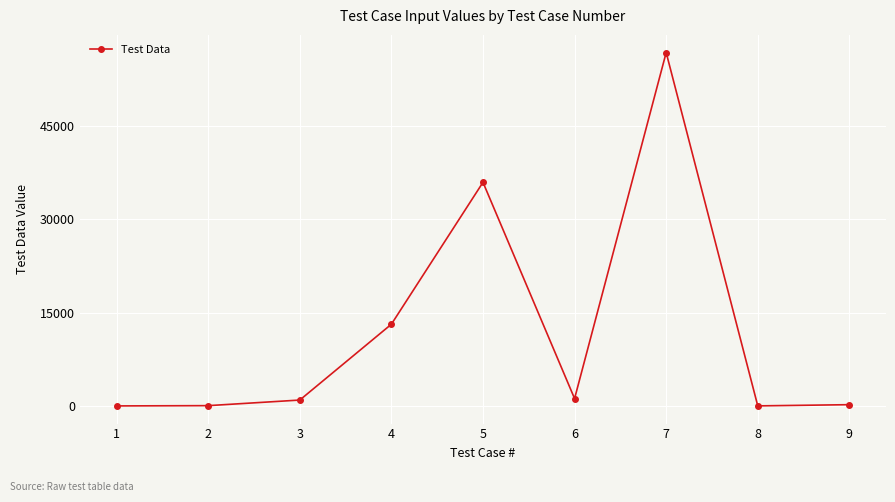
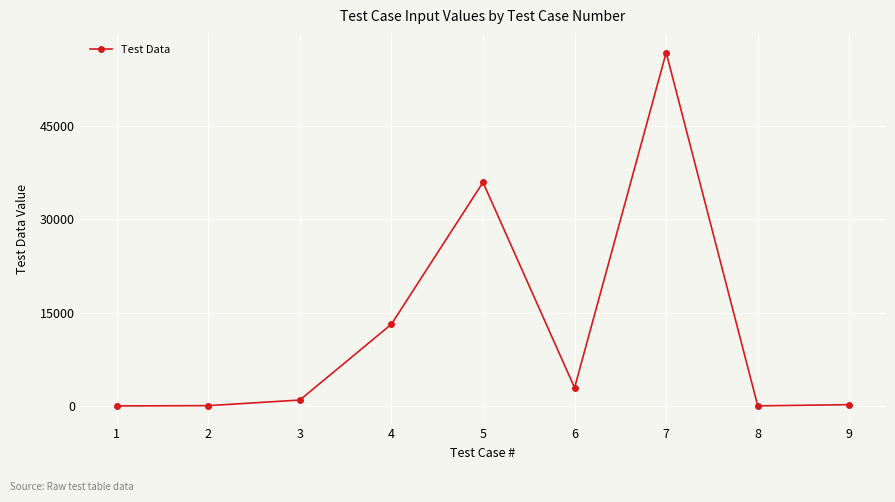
  {
    "1": 0,
    "2": 0,
    "3": 1000,
    "4": 13000,
    "5": 36000,
-   "6": 1000,
+   "6": 3000,
    "7": 57000,
    "8": 0,
    "9": 0
  }
